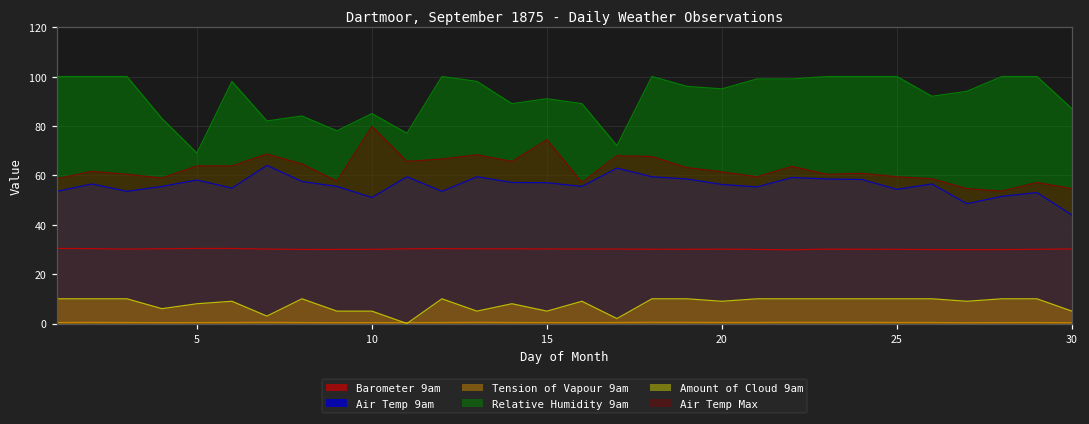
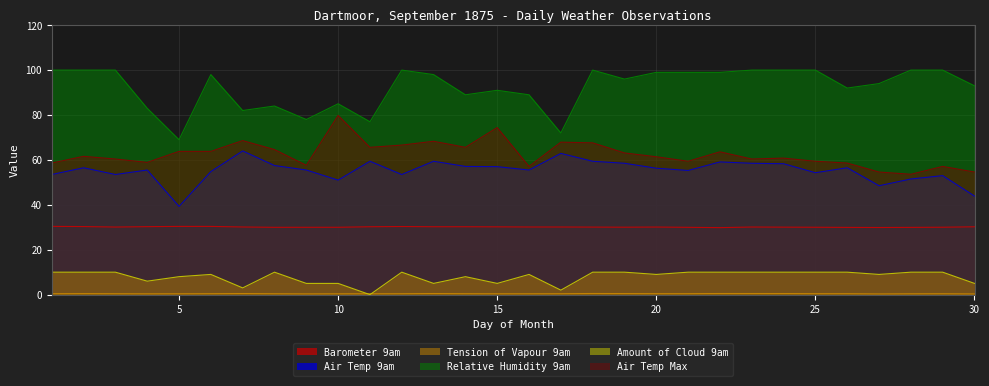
  {
    "Barometer 9am": {
      "5": 30,
      "10": 30,
      "15": 30,
      "20": 30,
      "25": 30,
      "30": 30
    },
    "Air Temp 9am": {
-     "5": 58,
+     "5": 39,
      "10": 51,
      "15": 57,
      "20": 56,
      "25": 54,
      "30": 44
    },
    "Relative Humidity 9am": {
      "5": 69,
      "10": 85,
      "15": 91,
-     "20": 95,
+     "20": 99,
      "25": 100,
-     "30": 87
+     "30": 93
    },
    "Air Temp Max": {
      "5": 64,
      "10": 80,
      "15": 74,
      "20": 61,
      "25": 59,
      "30": 55
    }
  }
